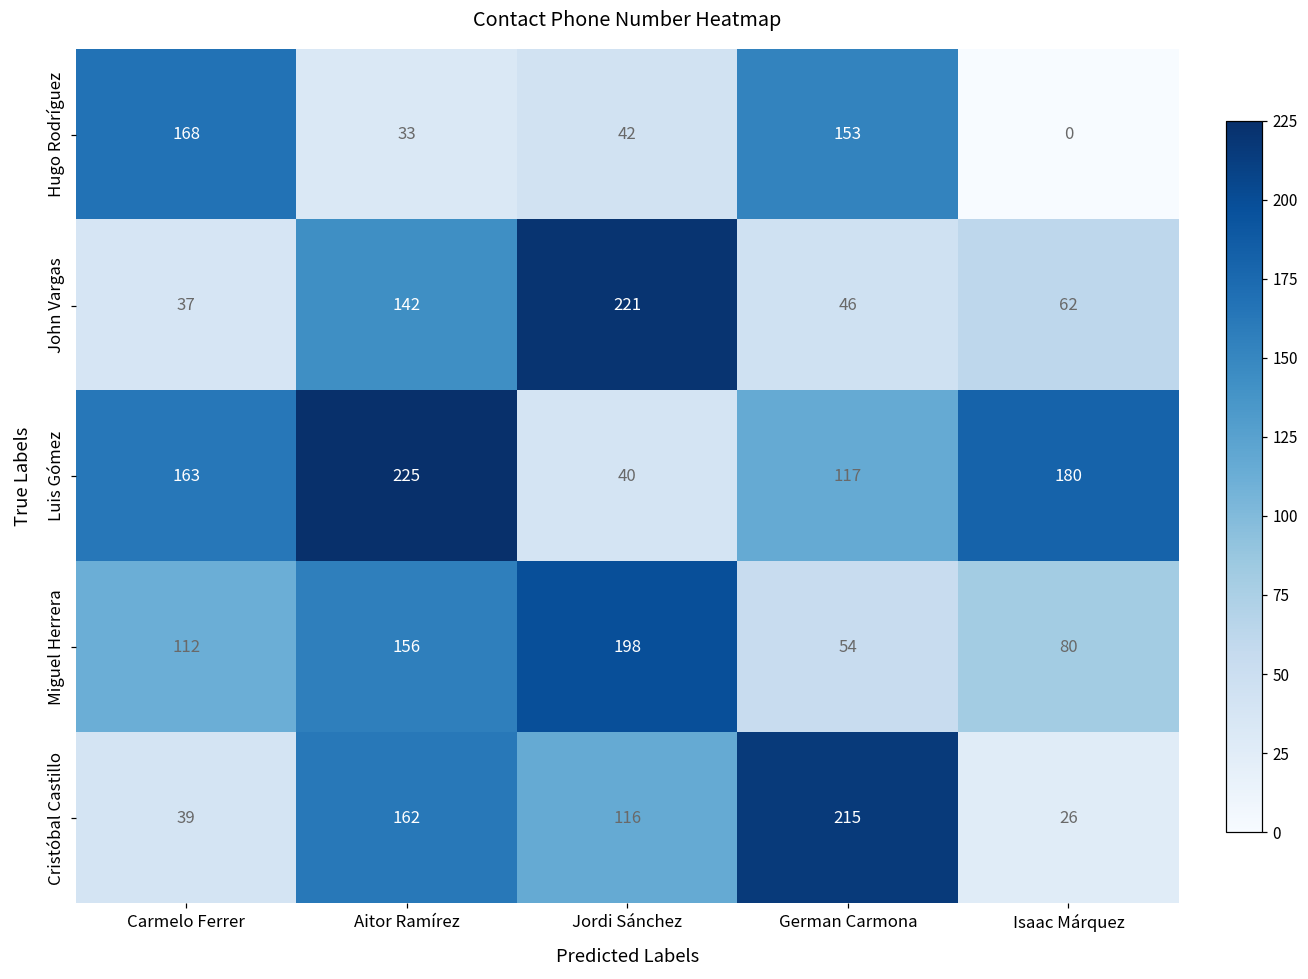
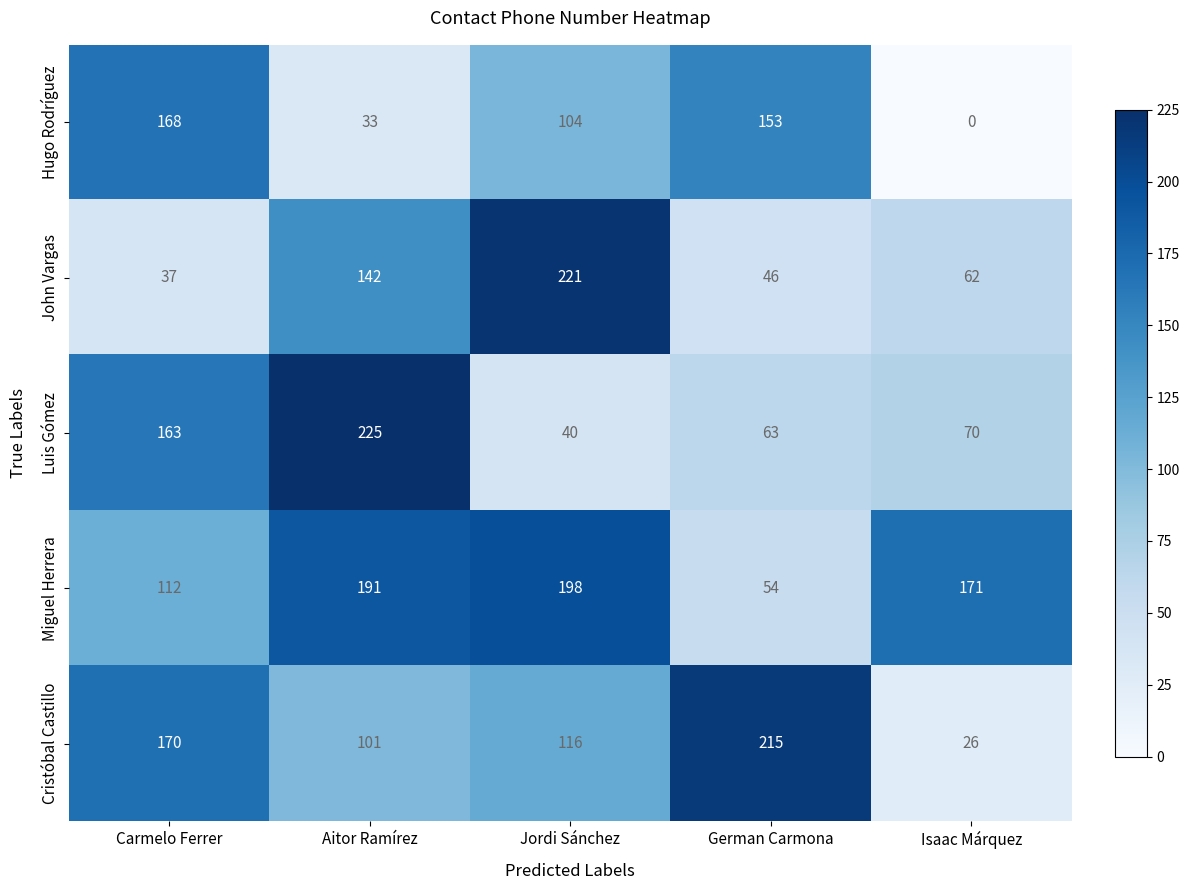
  {
    "Hugo Rodríguez": {
      "Carmelo Ferrer": 168,
      "Aitor Ramírez": 33,
-     "Jordi Sánchez": 42,
+     "Jordi Sánchez": 104,
      "German Carmona": 153,
      "Isaac Márquez": 0
    },
    "John Vargas": {
      "Carmelo Ferrer": 37,
      "Aitor Ramírez": 142,
      "Jordi Sánchez": 221,
      "German Carmona": 46,
      "Isaac Márquez": 62
    },
    "Luis Gómez": {
      "Carmelo Ferrer": 163,
      "Aitor Ramírez": 225,
      "Jordi Sánchez": 40,
-     "German Carmona": 117,
-     "Isaac Márquez": 180
+     "German Carmona": 63,
+     "Isaac Márquez": 70
    },
    "Miguel Herrera": {
      "Carmelo Ferrer": 112,
-     "Aitor Ramírez": 156,
+     "Aitor Ramírez": 191,
      "Jordi Sánchez": 198,
      "German Carmona": 54,
-     "Isaac Márquez": 80
+     "Isaac Márquez": 171
    },
    "Cristóbal Castillo": {
-     "Carmelo Ferrer": 39,
-     "Aitor Ramírez": 162,
+     "Carmelo Ferrer": 170,
+     "Aitor Ramírez": 101,
      "Jordi Sánchez": 116,
      "German Carmona": 215,
      "Isaac Márquez": 26
    }
  }
